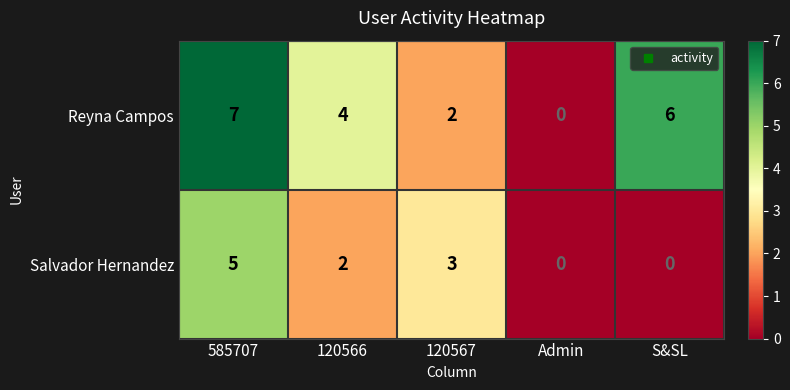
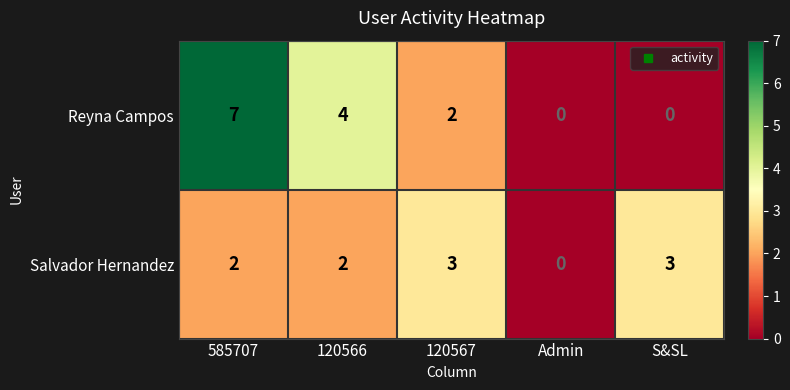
  {
    "Reyna Campos": {
      "585707": 7,
      "120566": 4,
      "120567": 2,
      "Admin": 0,
-     "S&SL": 6
+     "S&SL": 0
    },
    "Salvador Hernandez": {
-     "585707": 5,
+     "585707": 2,
      "120566": 2,
      "120567": 3,
      "Admin": 0,
-     "S&SL": 0
+     "S&SL": 3
    }
  }
